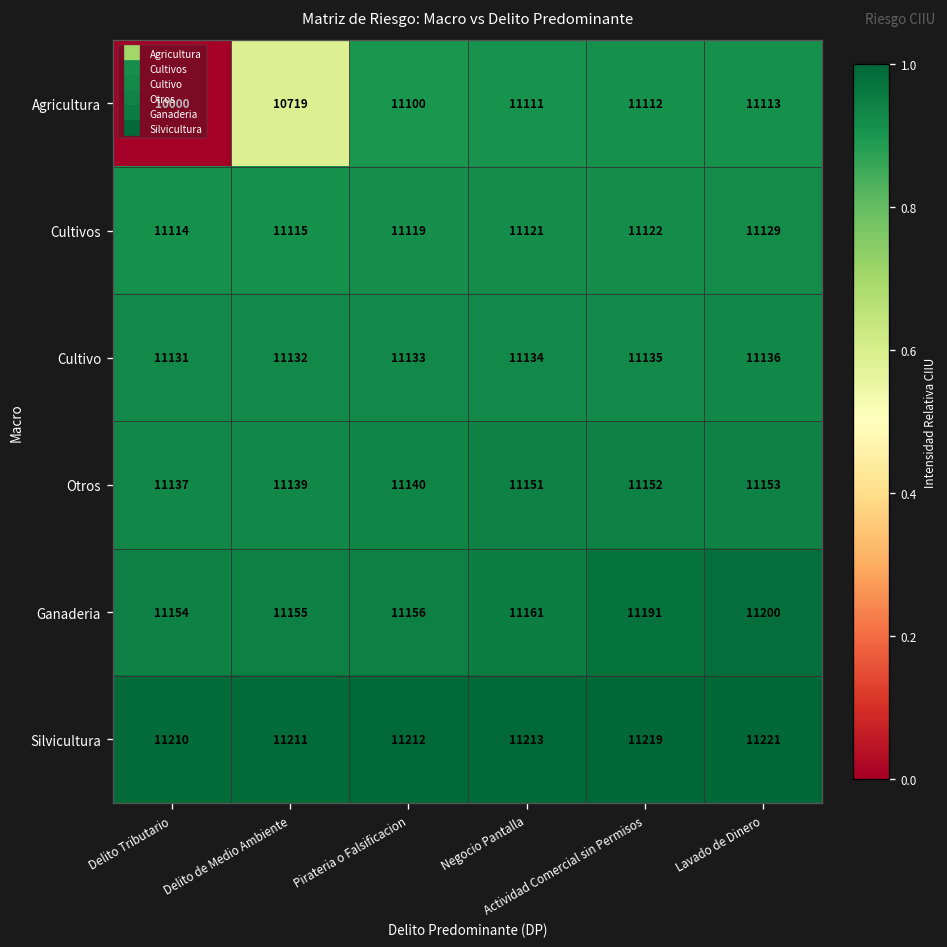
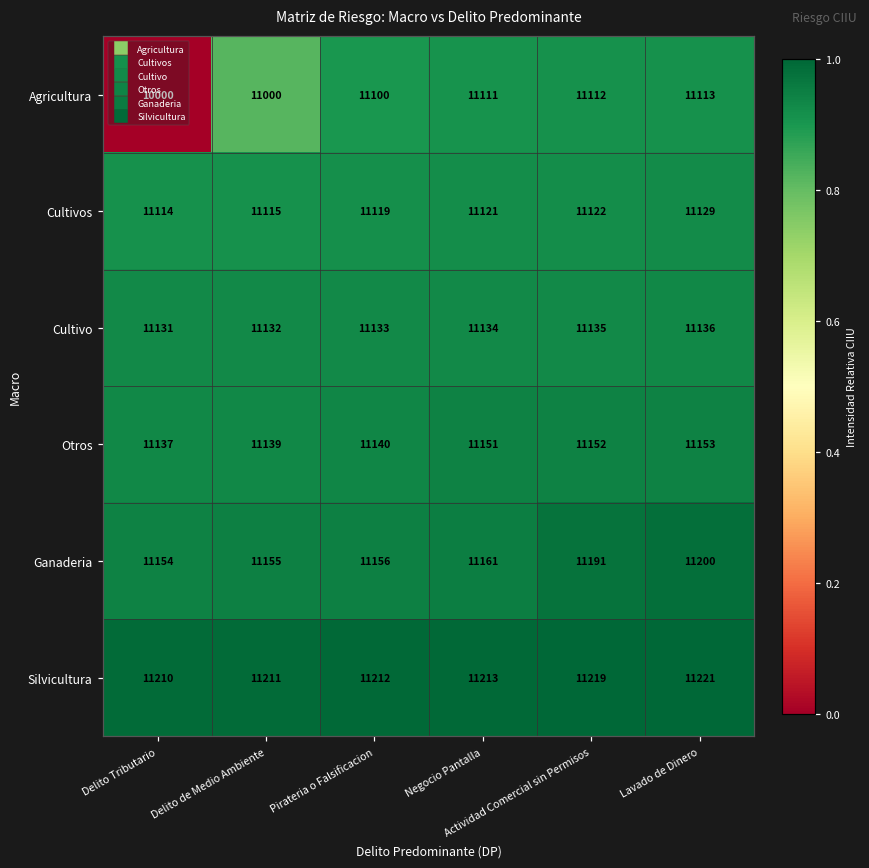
  {
    "Agricultura": {
-     "Delito de Medio Ambiente": 10719,
+     "Delito de Medio Ambiente": 11000,
      "Pirateria o Falsificacion": 11100,
      "Negocio Pantalla": 11111,
      "Actividad Comercial sin Permisos": 11112,
      "Lavado de Dinero": 11113
    },
    "Cultivos": {
      "Delito Tributario": 11114,
      "Delito de Medio Ambiente": 11115,
      "Pirateria o Falsificacion": 11119,
      "Negocio Pantalla": 11121,
      "Actividad Comercial sin Permisos": 11122,
      "Lavado de Dinero": 11129
    },
    "Cultivo": {
      "Delito Tributario": 11131,
      "Delito de Medio Ambiente": 11132,
      "Pirateria o Falsificacion": 11133,
      "Negocio Pantalla": 11134,
      "Actividad Comercial sin Permisos": 11135,
      "Lavado de Dinero": 11136
    },
    "Otros": {
      "Delito Tributario": 11137,
      "Delito de Medio Ambiente": 11139,
      "Pirateria o Falsificacion": 11140,
      "Negocio Pantalla": 11151,
      "Actividad Comercial sin Permisos": 11152,
      "Lavado de Dinero": 11153
    },
    "Ganaderia": {
      "Delito Tributario": 11154,
      "Delito de Medio Ambiente": 11155,
      "Pirateria o Falsificacion": 11156,
      "Negocio Pantalla": 11161,
      "Actividad Comercial sin Permisos": 11191,
      "Lavado de Dinero": 11200
    },
    "Silvicultura": {
      "Delito Tributario": 11210,
      "Delito de Medio Ambiente": 11211,
      "Pirateria o Falsificacion": 11212,
      "Negocio Pantalla": 11213,
      "Actividad Comercial sin Permisos": 11219,
      "Lavado de Dinero": 11221
    }
  }
